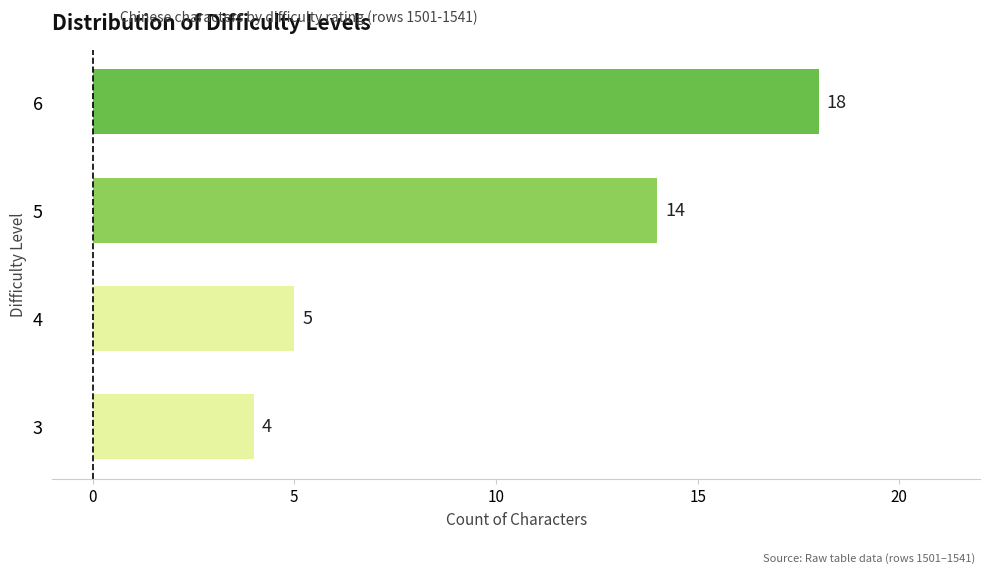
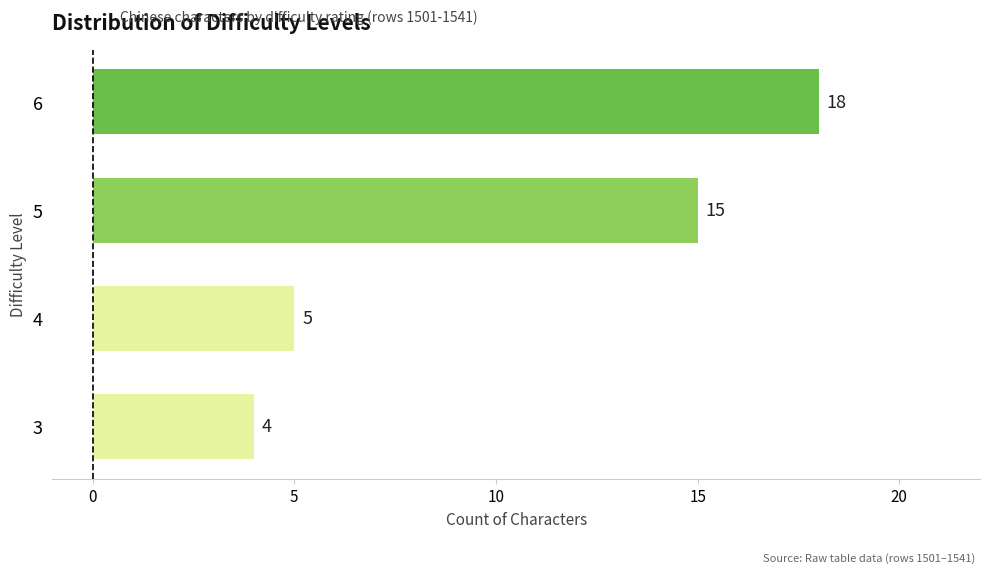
  {
    "6": 18,
-   "5": 14,
+   "5": 15,
    "4": 5,
    "3": 4
  }
